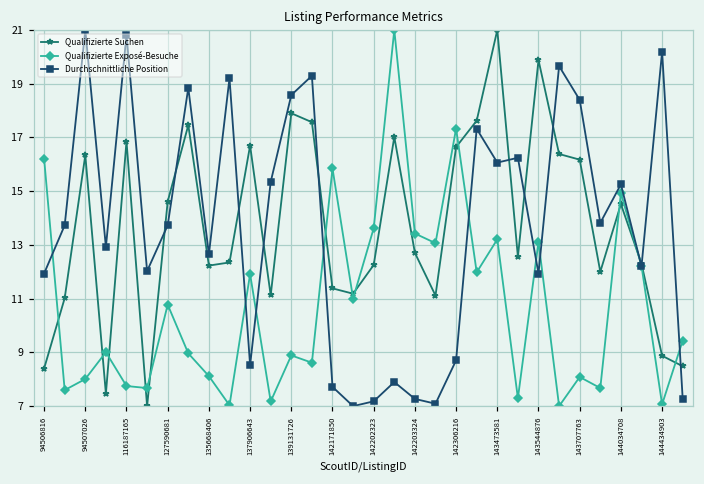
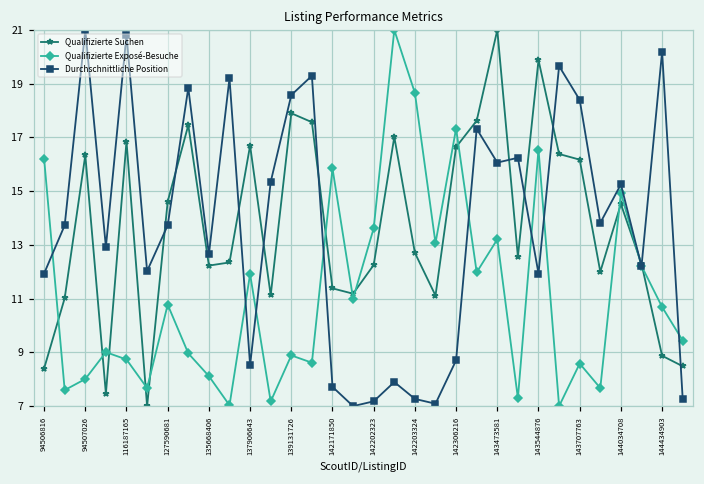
  {
    "Qualifizierte Exposé-Besuche": {
      "94506816": 16.2,
      "94507026": 8.0,
-     "116187165": 7.7,
+     "116187165": 8.7,
      "127590681": 10.8,
      "135668406": 8.1,
      "137906643": 11.9,
      "139131726": 8.9,
      "142171850": 15.8,
      "142202323": 13.6,
-     "142203324": 13.4,
+     "142203324": 18.7,
      "142306216": 17.3,
      "143473581": 13.2,
-     "143544876": 13.1,
-     "143707763": 8.1,
+     "143544876": 16.6,
+     "143707763": 8.6,
      "144034708": 14.9,
-     "144434903": 7.1
+     "144434903": 10.7
    }
  }
